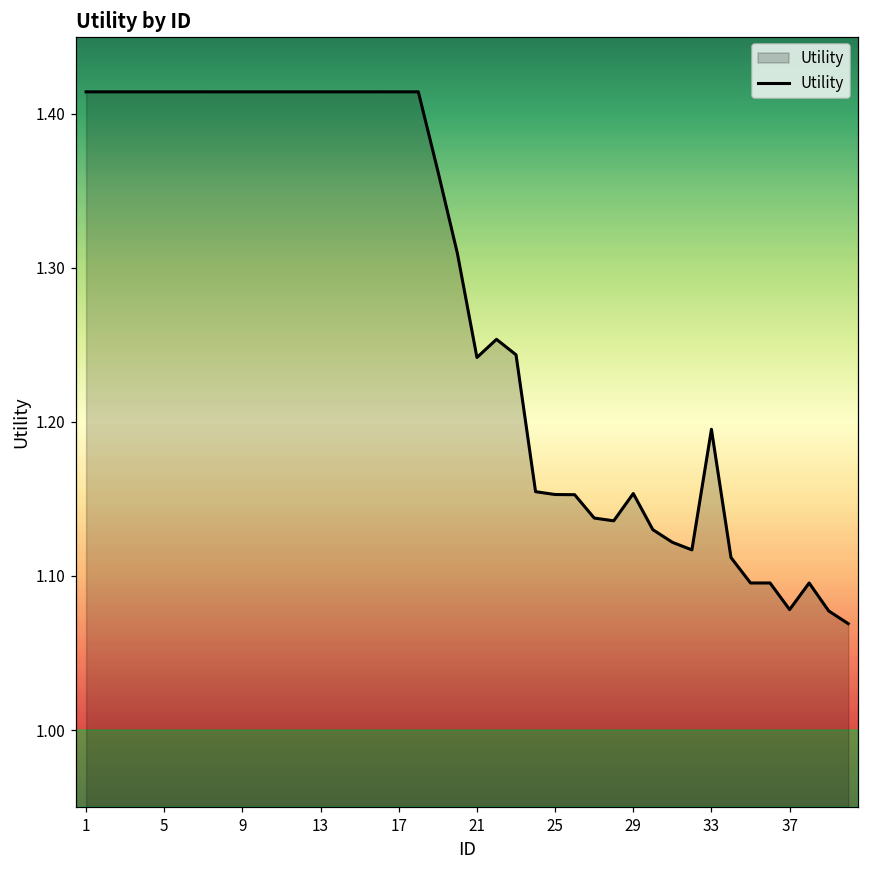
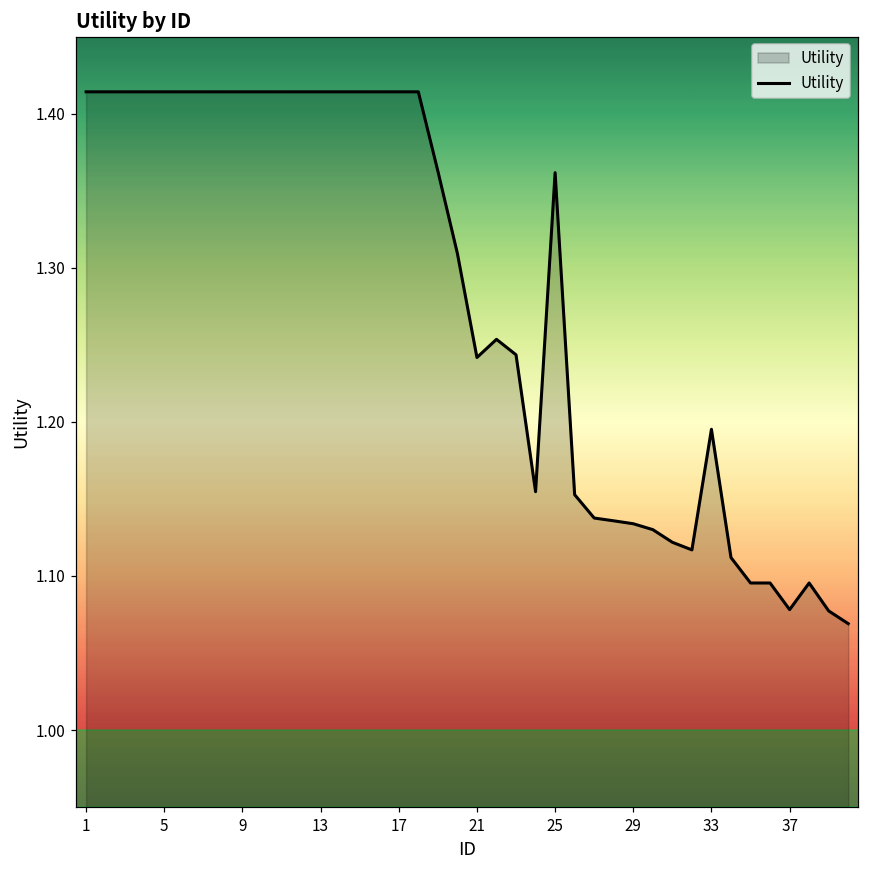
  {
    "1": 1.414,
    "5": 1.414,
    "9": 1.414,
    "13": 1.414,
    "17": 1.414,
    "21": 1.242,
-   "25": 1.153,
-   "29": 1.153,
+   "25": 1.362,
+   "29": 1.134,
    "33": 1.195,
    "37": 1.078
  }
